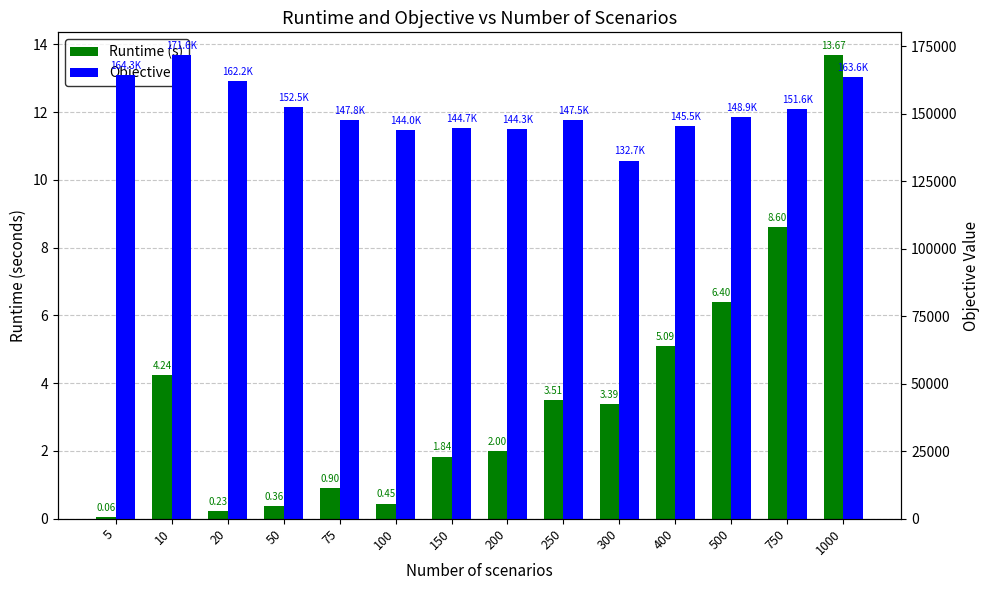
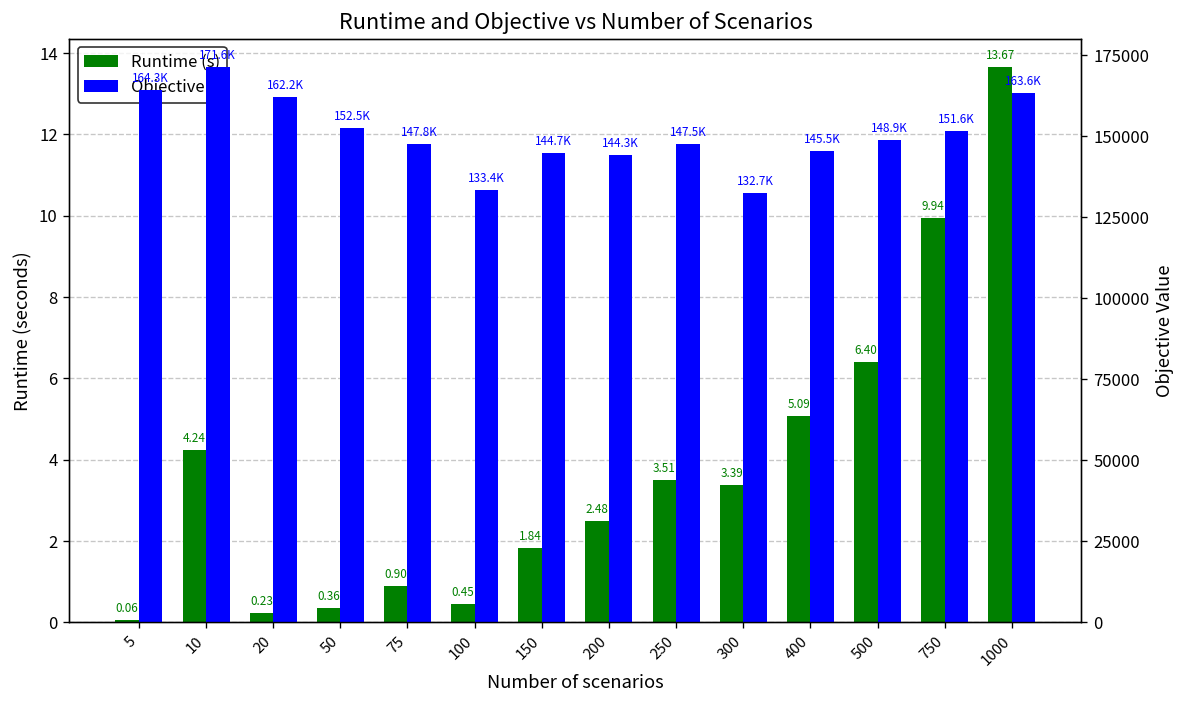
  {
    "Runtime (s)": {
      "5": "0.06",
      "10": "4.24",
      "20": "0.23",
      "50": "0.36",
      "75": "0.90",
      "100": "0.45",
      "150": "1.84",
-     "200": "2.00",
+     "200": "2.48",
      "250": "3.51",
      "300": "3.39",
      "400": "5.09",
      "500": "6.40",
-     "750": "8.60",
+     "750": "9.94",
      "1000": "13.67"
    },
    "Objective": {
      "20": "162.2K",
      "50": "152.5K",
      "75": "147.8K",
-     "100": "144.0K",
+     "100": "133.4K",
      "150": "144.7K",
      "200": "144.3K",
      "250": "147.5K",
      "300": "132.7K",
      "400": "145.5K",
      "500": "148.9K",
      "750": "151.6K",
      "1000": "163.6K"
    }
  }
